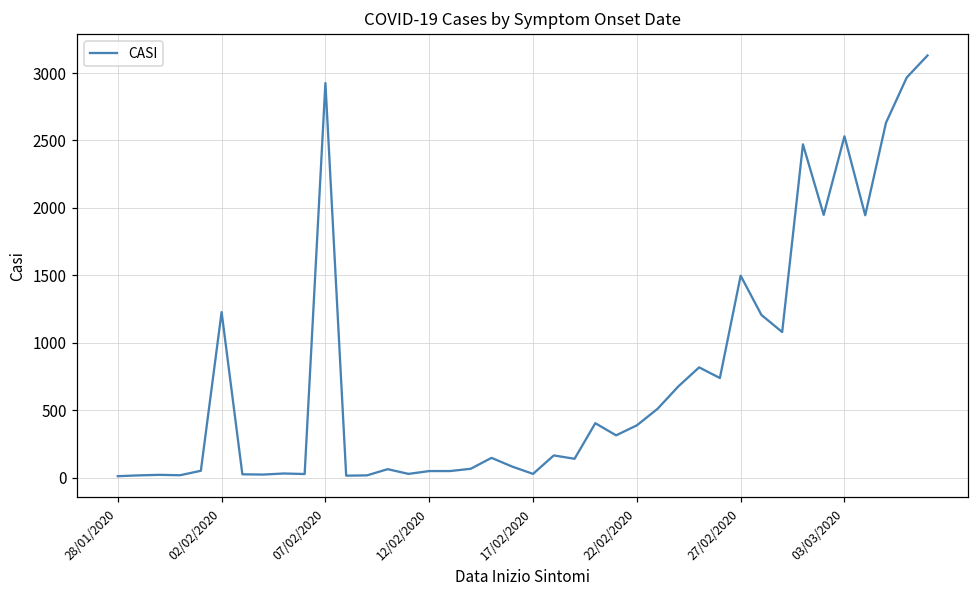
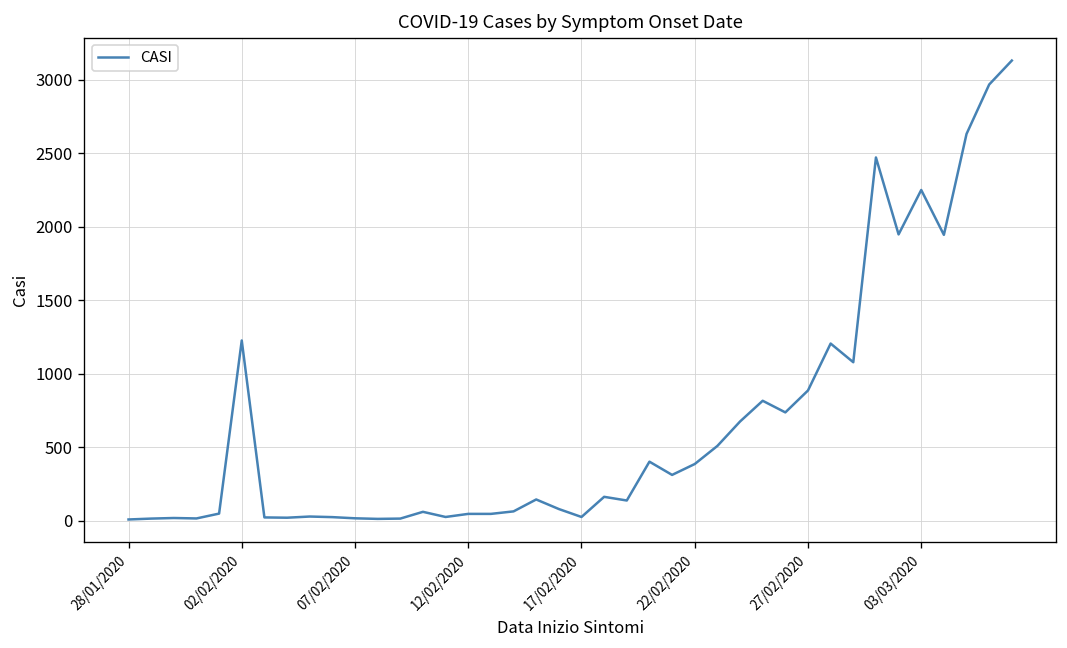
  {
    "28/01/2020": 10,
    "02/02/2020": 1230,
-   "07/02/2020": 2930,
+   "07/02/2020": 20,
    "12/02/2020": 50,
    "17/02/2020": 30,
    "22/02/2020": 390,
-   "27/02/2020": 1500,
-   "03/03/2020": 2530
+   "27/02/2020": 890,
+   "03/03/2020": 2250
  }
